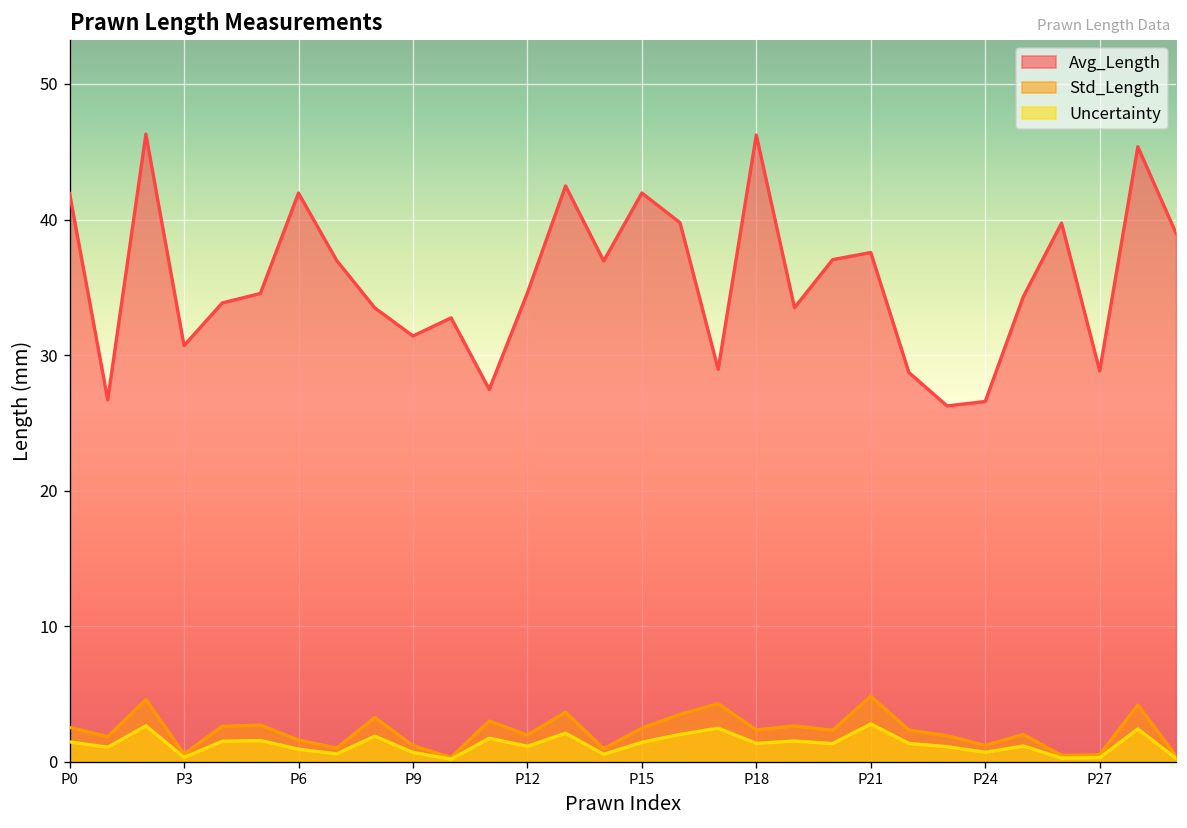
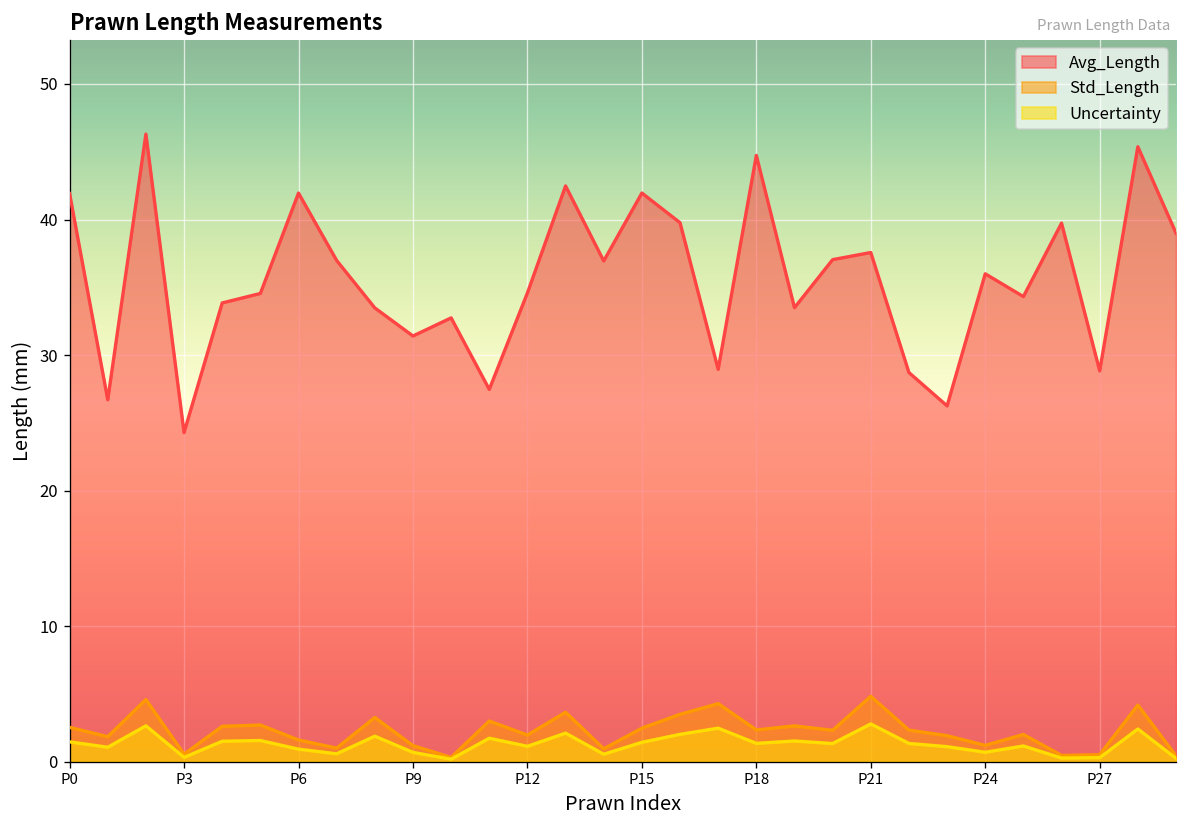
  {
    "Avg_Length": {
      "P0": 41.9,
-     "P3": 30.7,
+     "P3": 24.3,
      "P6": 42.0,
      "P9": 31.4,
      "P12": 34.6,
      "P15": 42.0,
-     "P18": 46.2,
+     "P18": 44.7,
      "P21": 37.6,
-     "P24": 26.6,
+     "P24": 36.0,
      "P27": 28.8
    }
  }
